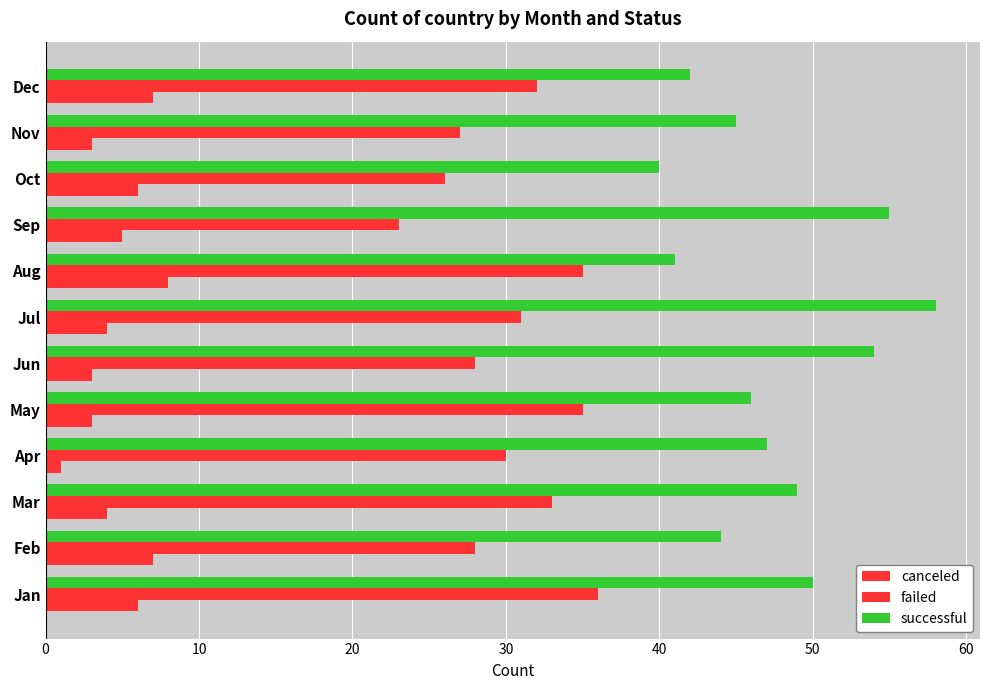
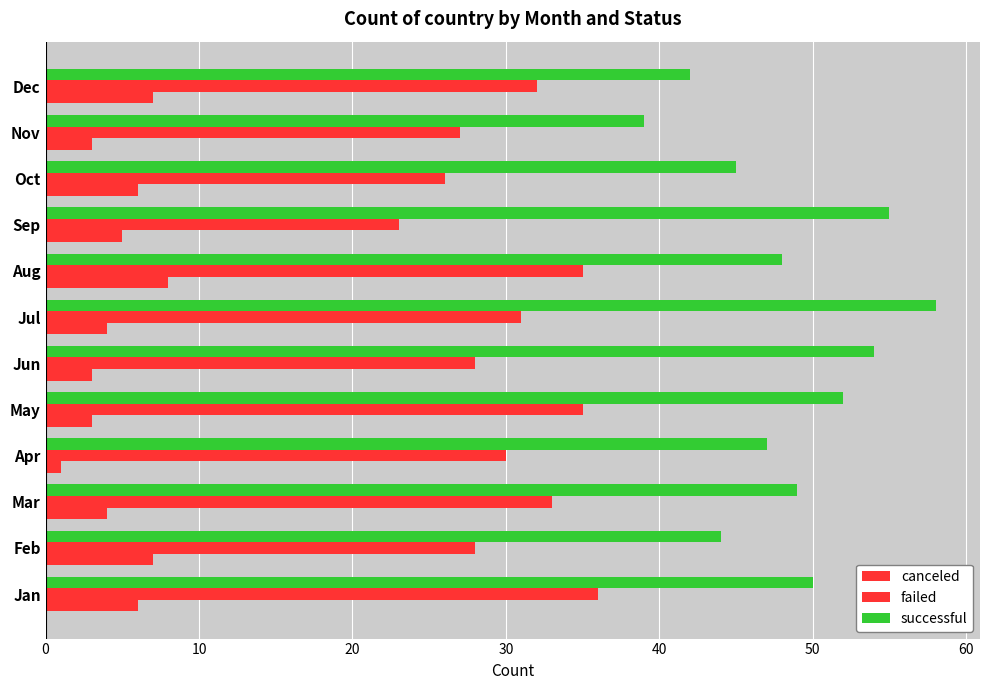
  {
    "successful": {
      "Dec": 42,
-     "Nov": 45,
-     "Oct": 40,
+     "Nov": 39,
+     "Oct": 45,
      "Sep": 55,
-     "Aug": 41,
+     "Aug": 48,
      "Jul": 58,
      "Jun": 54,
-     "May": 46,
+     "May": 52,
      "Apr": 47,
      "Mar": 49,
      "Feb": 44,
      "Jan": 50
    }
  }
